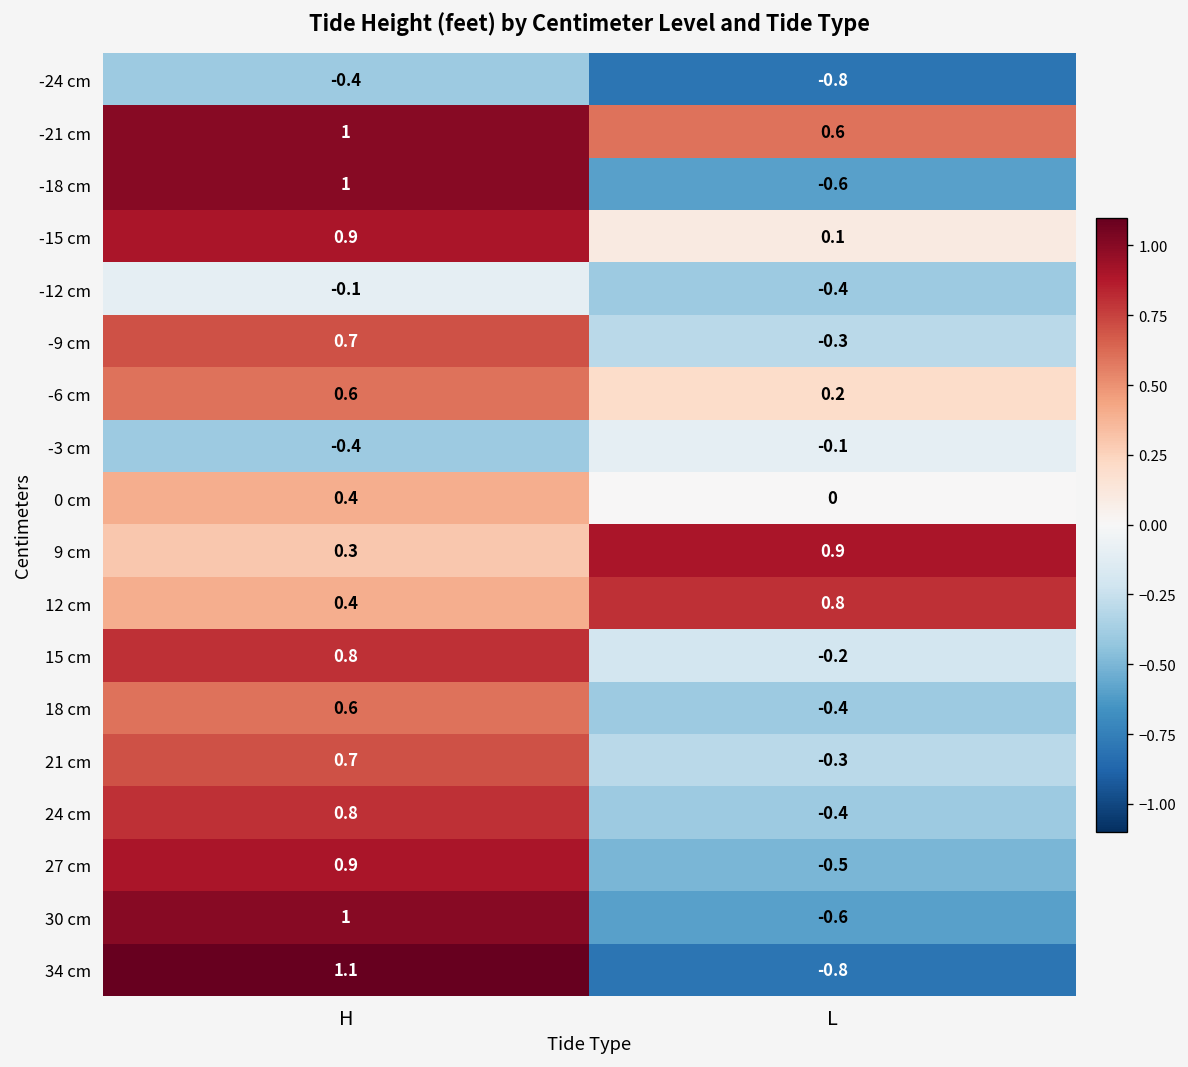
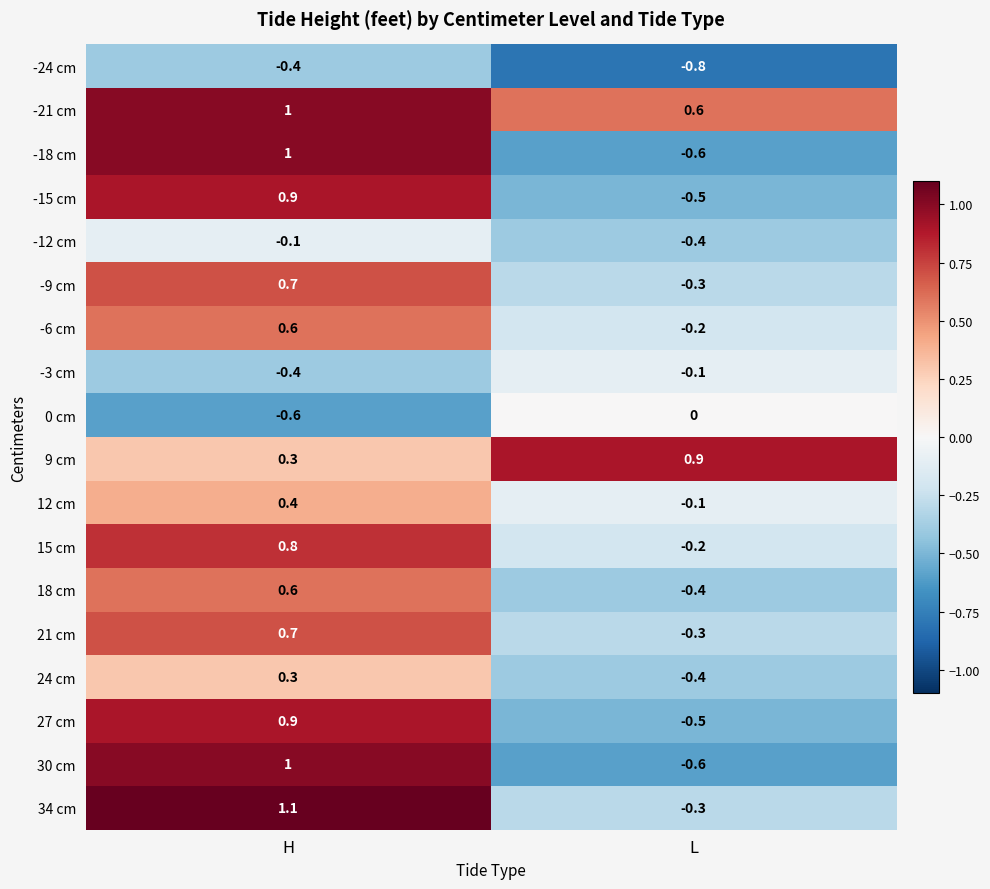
  {
    "-24 cm": {
      "H": -0.4,
      "L": -0.8
    },
    "-21 cm": {
      "H": 1,
      "L": 0.6
    },
    "-18 cm": {
      "H": 1,
      "L": -0.6
    },
    "-15 cm": {
      "H": 0.9,
-     "L": 0.1
+     "L": -0.5
    },
    "-12 cm": {
      "H": -0.1,
      "L": -0.4
    },
    "-9 cm": {
      "H": 0.7,
      "L": -0.3
    },
    "-6 cm": {
      "H": 0.6,
-     "L": 0.2
+     "L": -0.2
    },
    "-3 cm": {
      "H": -0.4,
      "L": -0.1
    },
    "0 cm": {
-     "H": 0.4,
+     "H": -0.6,
      "L": 0
    },
    "9 cm": {
      "H": 0.3,
      "L": 0.9
    },
    "12 cm": {
      "H": 0.4,
-     "L": 0.8
+     "L": -0.1
    },
    "15 cm": {
      "H": 0.8,
      "L": -0.2
    },
    "18 cm": {
      "H": 0.6,
      "L": -0.4
    },
    "21 cm": {
      "H": 0.7,
      "L": -0.3
    },
    "24 cm": {
-     "H": 0.8,
+     "H": 0.3,
      "L": -0.4
    },
    "27 cm": {
      "H": 0.9,
      "L": -0.5
    },
    "30 cm": {
      "H": 1,
      "L": -0.6
    },
    "34 cm": {
      "H": 1.1,
-     "L": -0.8
+     "L": -0.3
    }
  }
